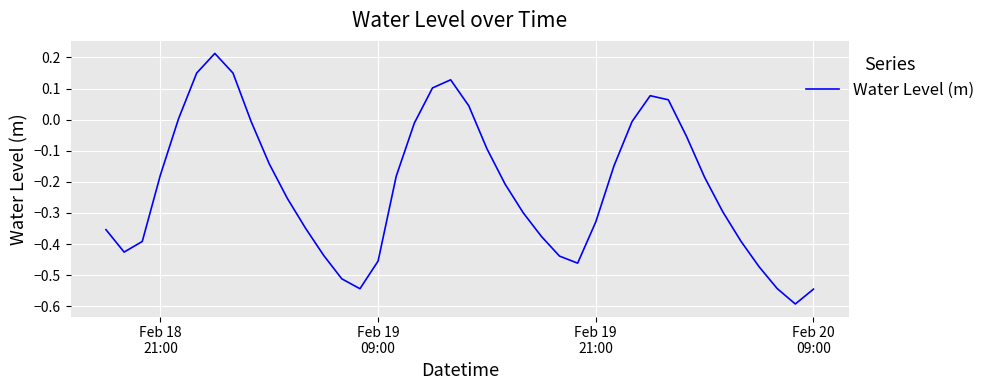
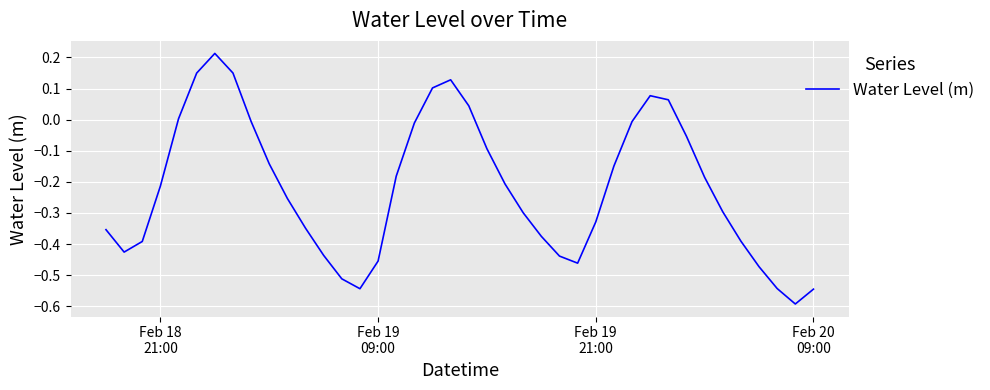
  {
-   "Feb 18 21:00": -0.18,
+   "Feb 18 21:00": -0.21,
    "Feb 19 09:00": -0.45,
    "Feb 19 21:00": -0.33,
    "Feb 20 09:00": -0.54
  }
